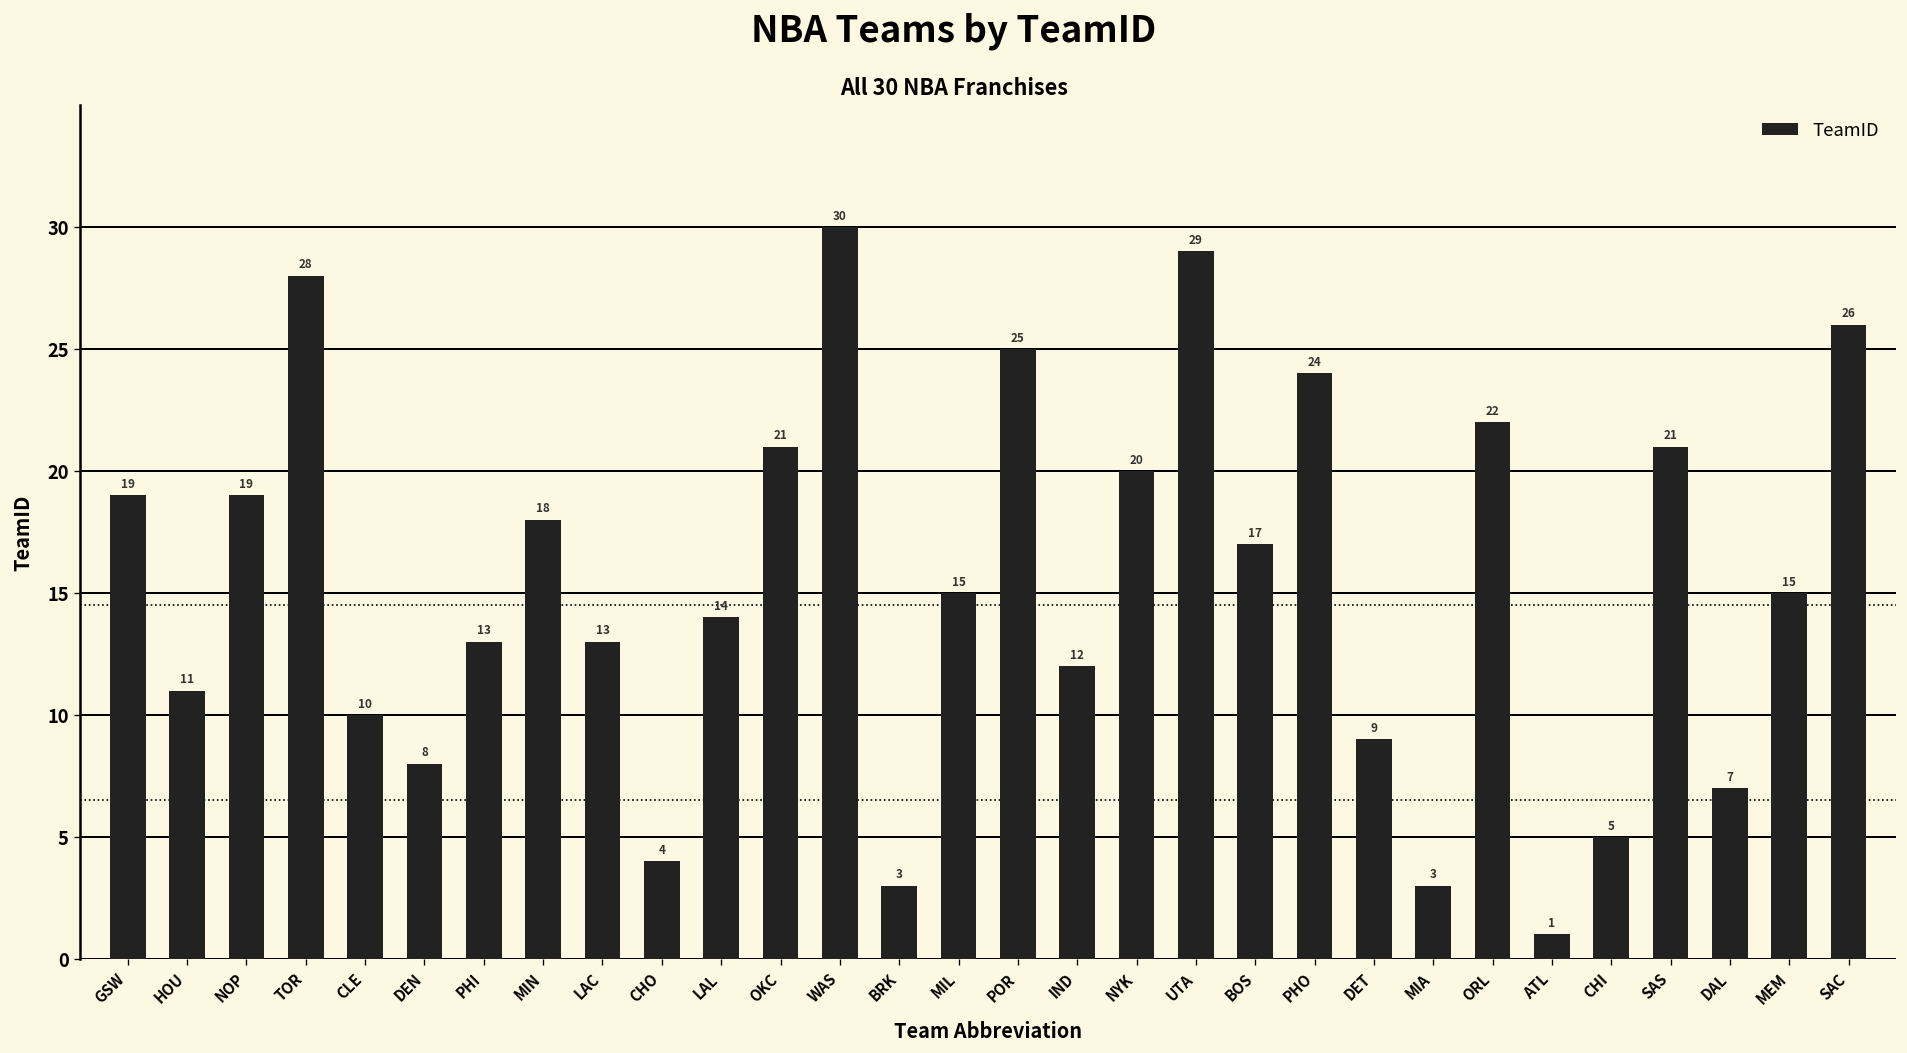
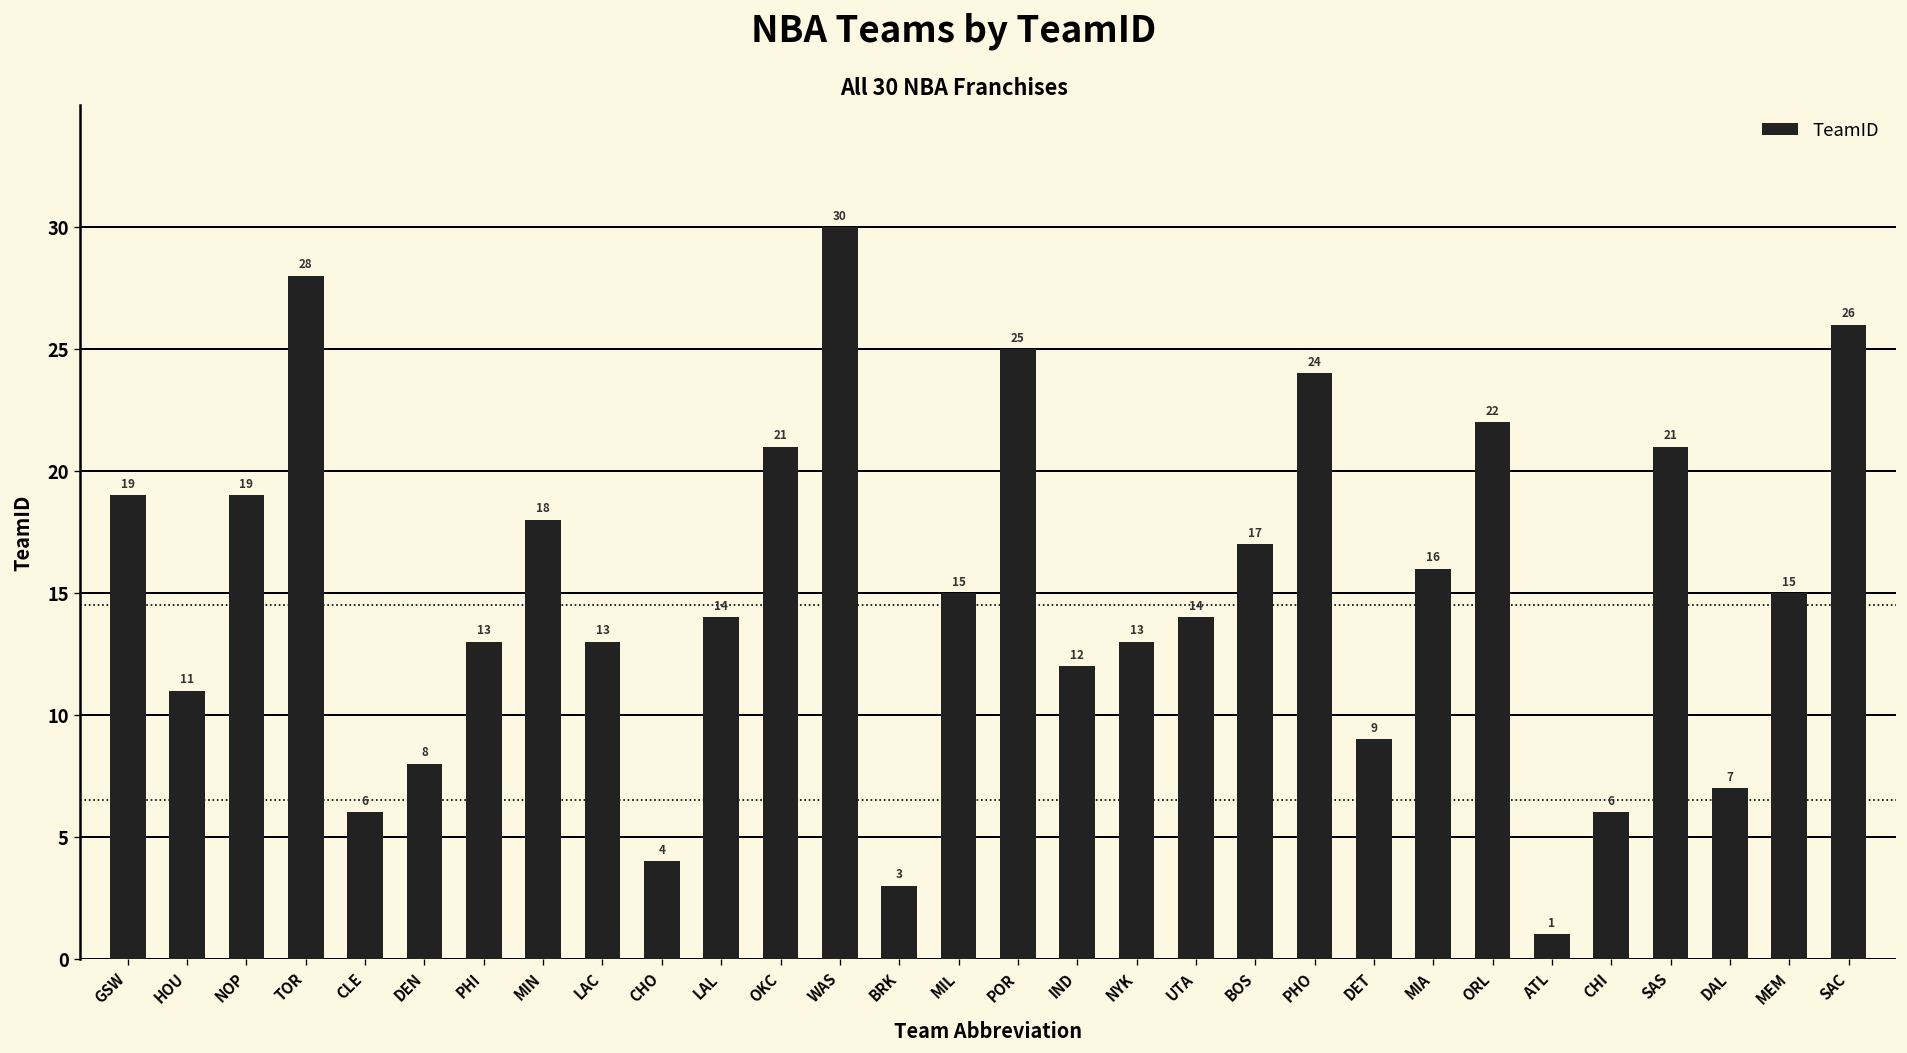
  {
    "GSW": 19,
    "HOU": 11,
    "NOP": 19,
    "TOR": 28,
-   "CLE": 10,
+   "CLE": 6,
    "DEN": 8,
    "PHI": 13,
    "MIN": 18,
    "LAC": 13,
    "CHO": 4,
    "LAL": 14,
    "OKC": 21,
    "WAS": 30,
    "BRK": 3,
    "MIL": 15,
    "POR": 25,
    "IND": 12,
-   "NYK": 20,
-   "UTA": 29,
+   "NYK": 13,
+   "UTA": 14,
    "BOS": 17,
    "PHO": 24,
    "DET": 9,
-   "MIA": 3,
+   "MIA": 16,
    "ORL": 22,
    "ATL": 1,
-   "CHI": 5,
+   "CHI": 6,
    "SAS": 21,
    "DAL": 7,
    "MEM": 15,
    "SAC": 26
  }
